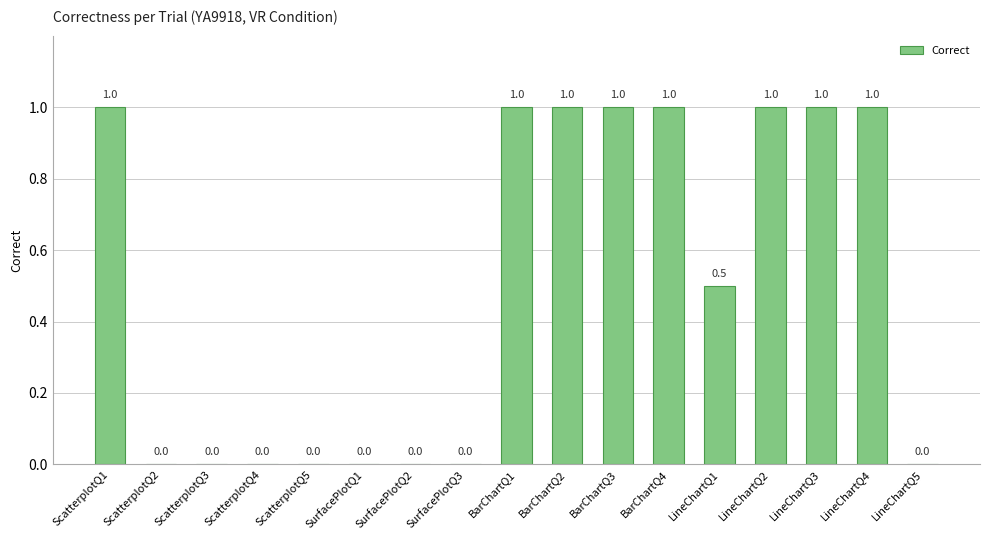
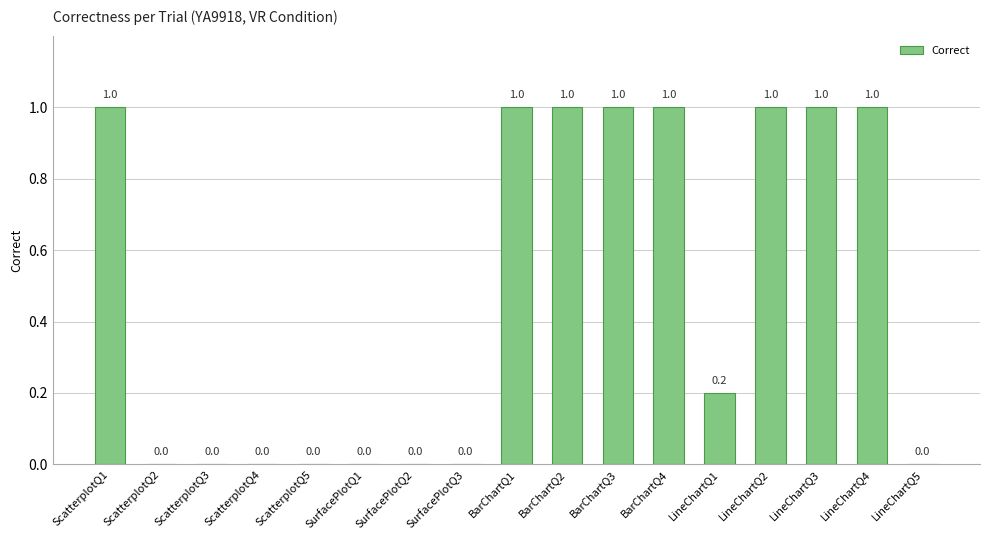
  {
    "ScatterplotQ1": 1.0,
    "ScatterplotQ2": 0.0,
    "ScatterplotQ3": 0.0,
    "ScatterplotQ4": 0.0,
    "ScatterplotQ5": 0.0,
    "SurfacePlotQ1": 0.0,
    "SurfacePlotQ2": 0.0,
    "SurfacePlotQ3": 0.0,
    "BarChartQ1": 1.0,
    "BarChartQ2": 1.0,
    "BarChartQ3": 1.0,
    "BarChartQ4": 1.0,
-   "LineChartQ1": 0.5,
+   "LineChartQ1": 0.2,
    "LineChartQ2": 1.0,
    "LineChartQ3": 1.0,
    "LineChartQ4": 1.0,
    "LineChartQ5": 0.0
  }
